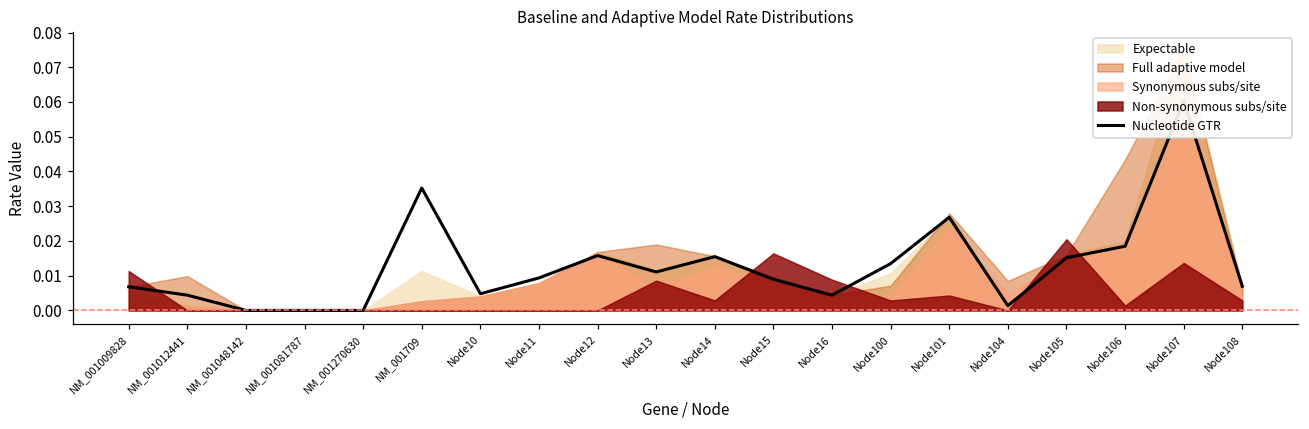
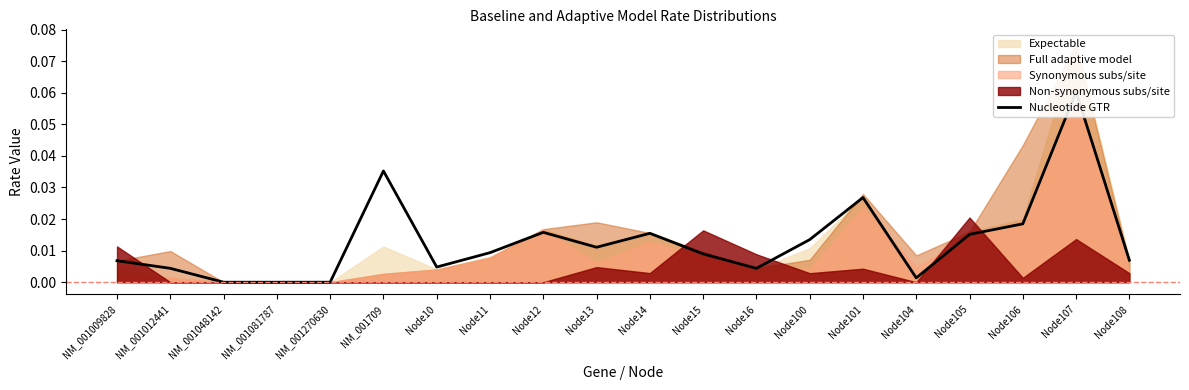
  {
    "Expectable": {
      "NM_001009828": 0.004,
      "NM_001709": 0.011,
      "Node100": 0.011,
      "Node106": 0.020
    },
    "Nucleotide GTR": {
      "NM_001012441": 0.004,
      "NM_001709": 0.035,
      "Node11": 0.009,
      "Node12": 0.016,
      "Node100": 0.013
    },
    "Full adaptive model": {
      "NM_001012441": 0.010,
      "Node13": 0.019,
      "Node100": 0.007,
      "Node101": 0.028,
      "Node104": 0.008,
      "Node106": 0.043
    },
    "Synonymous subs/site": {
      "NM_001009828": 0.001,
      "Node13": 0.006,
      "Node14": 0.013,
      "Node15": 0.008,
      "Node16": 0.003,
      "Node100": 0.004,
      "Node101": 0.024,
      "Node104": 0.005
    },
    "Non-synonymous subs/site": {
      "NM_001009828": 0.011,
-     "Node13": 0.009,
+     "Node13": 0.005,
      "Node14": 0.003,
      "Node15": 0.016,
      "Node16": 0.009,
      "Node100": 0.003,
      "Node101": 0.004,
      "Node105": 0.020,
      "Node106": 0.001,
      "Node107": 0.014
    }
  }
